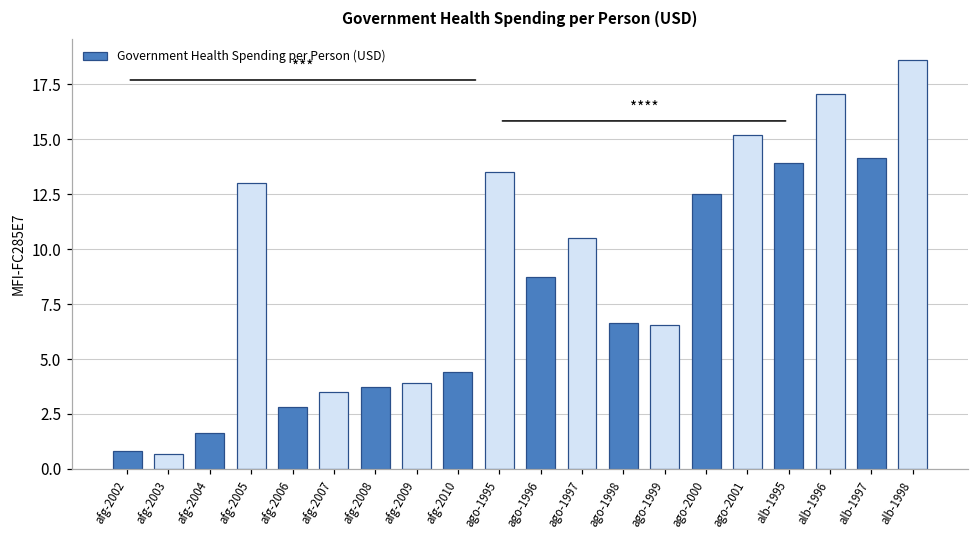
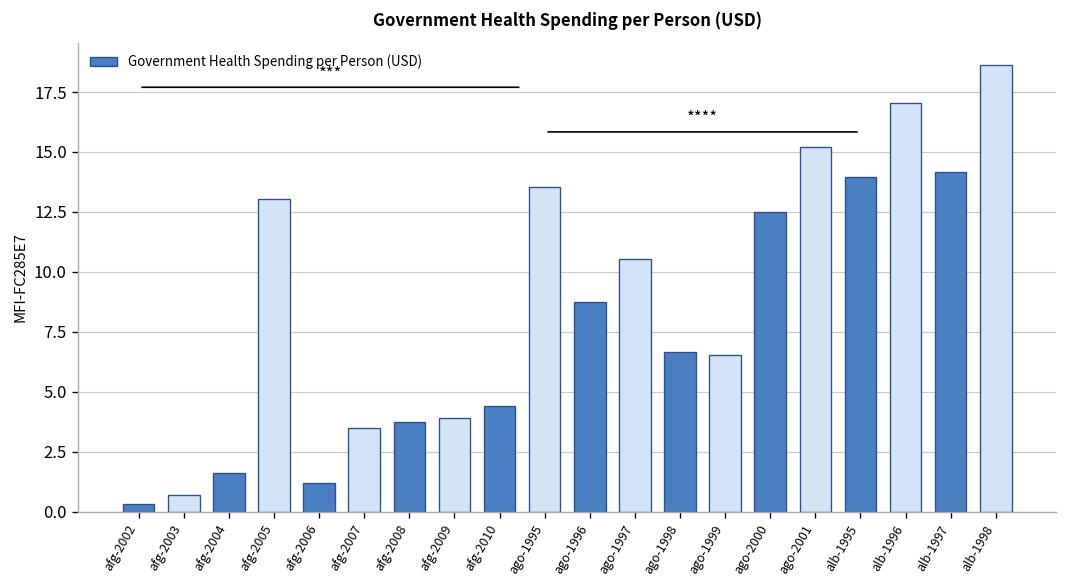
  {
-   "afg-2002": 0.8,
+   "afg-2002": 0.3,
    "afg-2003": 0.7,
    "afg-2004": 1.6,
    "afg-2005": 13.0,
-   "afg-2006": 2.8,
+   "afg-2006": 1.2,
    "afg-2007": 3.5,
    "afg-2008": 3.7,
    "afg-2009": 3.9,
    "afg-2010": 4.4,
    "ago-1995": 13.5,
    "ago-1996": 8.7,
    "ago-1997": 10.5,
    "ago-1998": 6.6,
    "ago-1999": 6.5,
    "ago-2000": 12.5,
    "ago-2001": 15.2,
    "alb-1995": 13.9,
    "alb-1996": 17.1,
    "alb-1997": 14.2,
    "alb-1998": 18.6
  }
